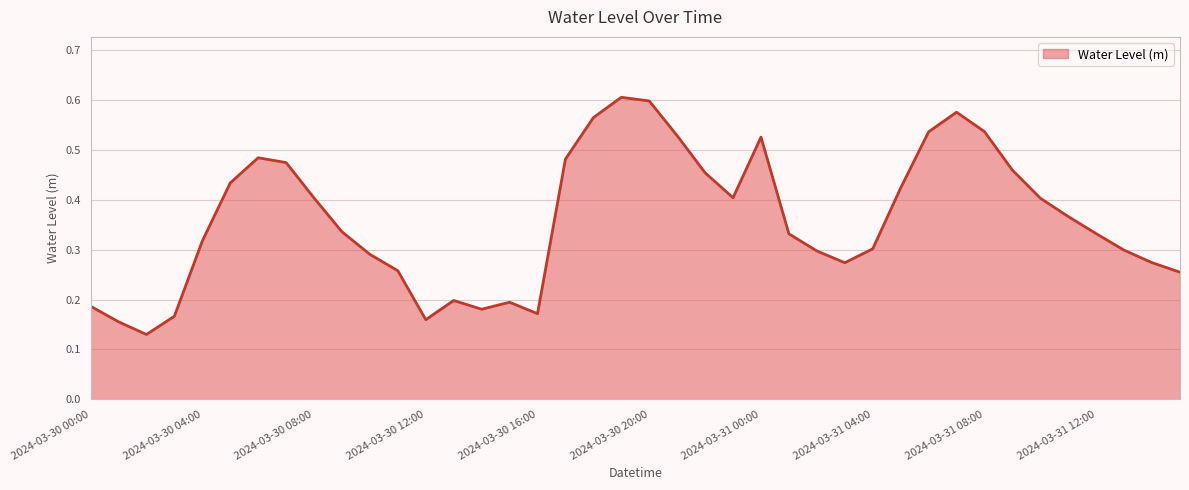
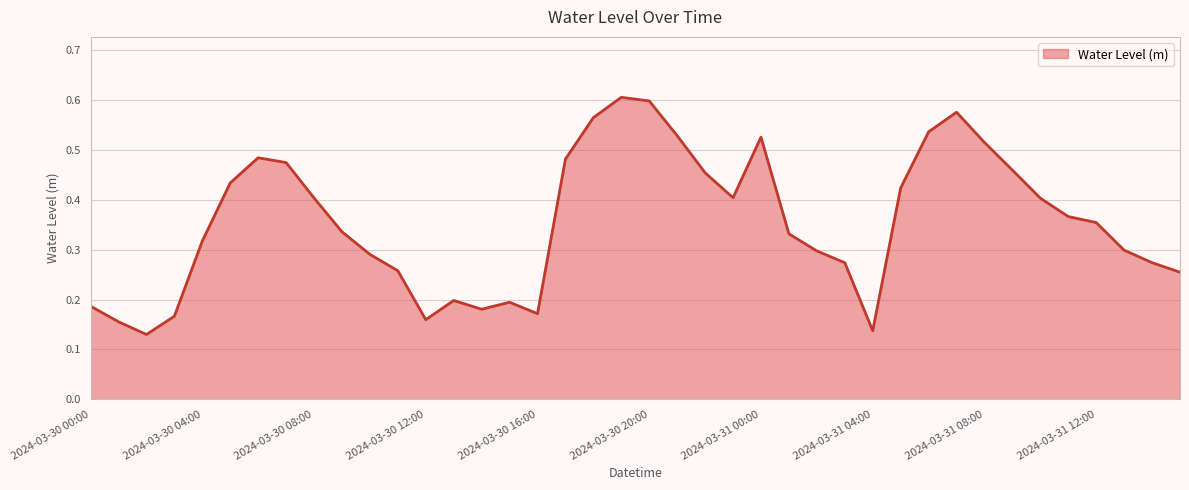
  {
    "2024-03-30 00:00": 0.19,
    "2024-03-30 04:00": 0.32,
    "2024-03-30 08:00": 0.40,
    "2024-03-30 12:00": 0.16,
    "2024-03-30 16:00": 0.17,
    "2024-03-30 20:00": 0.60,
    "2024-03-31 00:00": 0.53,
-   "2024-03-31 04:00": 0.30,
-   "2024-03-31 08:00": 0.54,
-   "2024-03-31 12:00": 0.33
+   "2024-03-31 04:00": 0.14,
+   "2024-03-31 08:00": 0.52,
+   "2024-03-31 12:00": 0.35
  }
